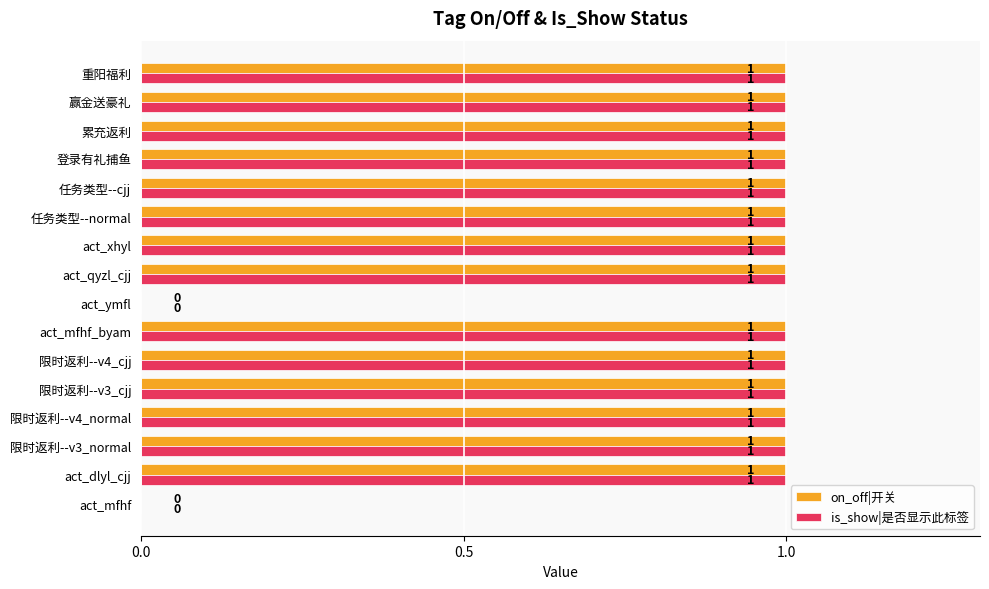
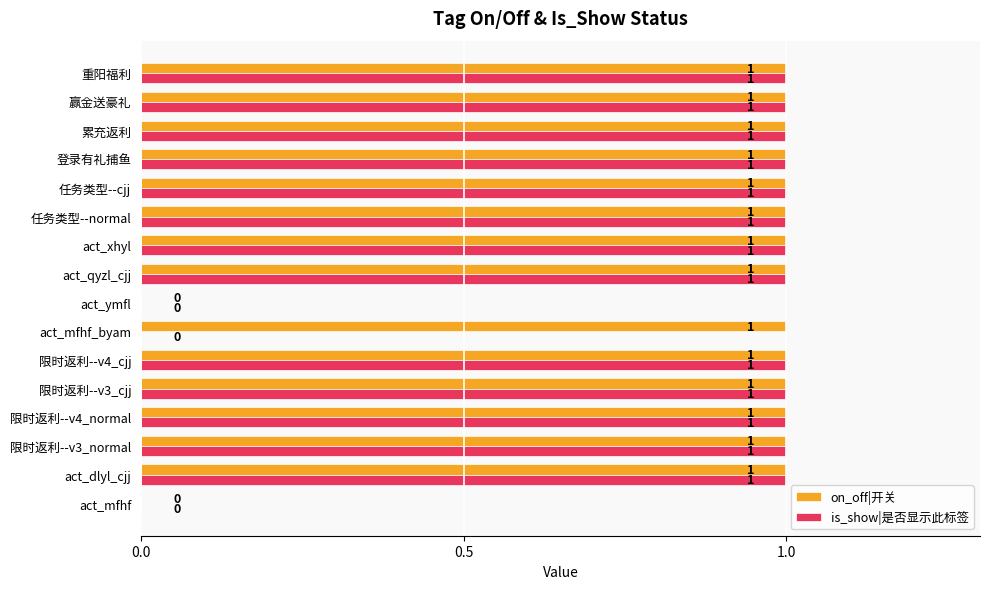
  {
    "on_off|开关": {
      "act_mfhf_byam": 1
    },
    "is_show|是否显示此标签": {
-     "act_mfhf_byam": 1
+     "act_mfhf_byam": 0
    }
  }
